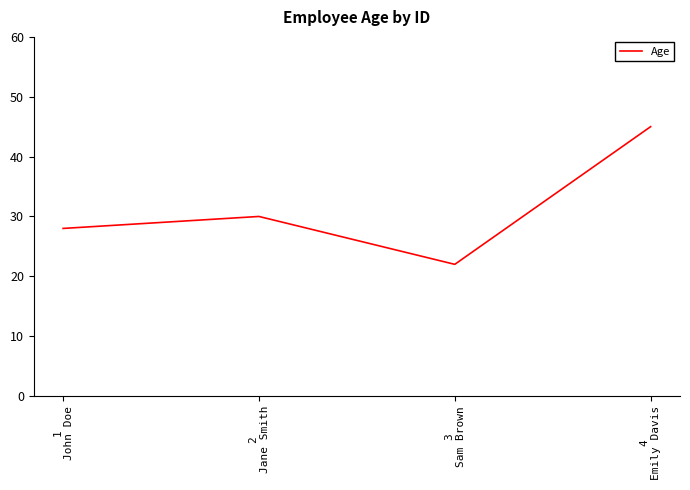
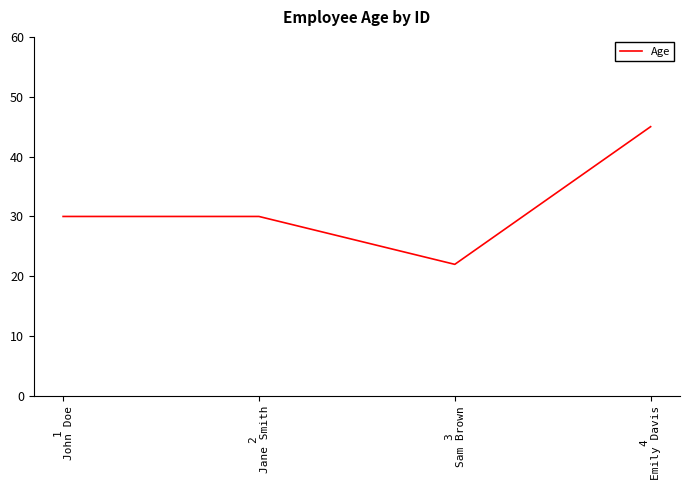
  {
-   "1 John Doe": 28,
+   "1 John Doe": 30,
    "2 Jane Smith": 30,
    "3 Sam Brown": 22,
    "4 Emily Davis": 45
  }
